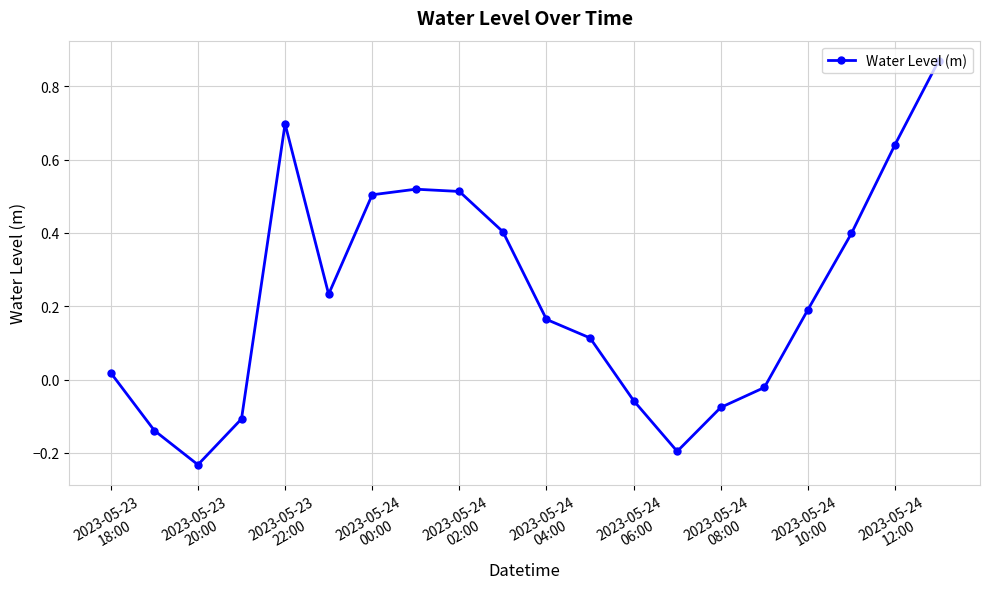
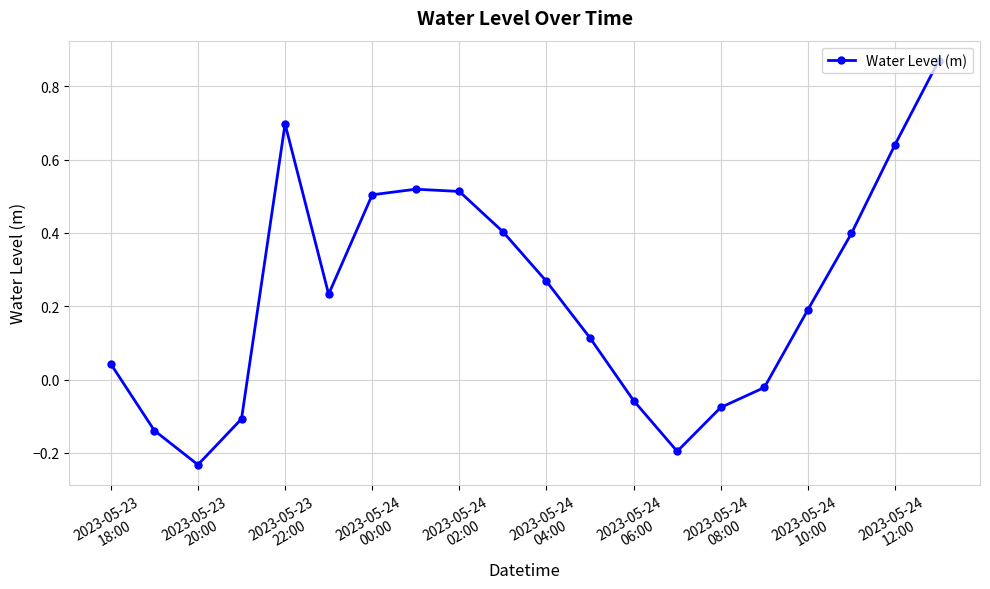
  {
-   "2023-05-23 18:00": 0.02,
+   "2023-05-23 18:00": 0.04,
    "2023-05-23 20:00": -0.23,
    "2023-05-23 22:00": 0.70,
    "2023-05-24 00:00": 0.50,
    "2023-05-24 02:00": 0.51,
-   "2023-05-24 04:00": 0.16,
+   "2023-05-24 04:00": 0.27,
    "2023-05-24 06:00": -0.06,
    "2023-05-24 08:00": -0.08,
    "2023-05-24 10:00": 0.19,
    "2023-05-24 12:00": 0.64
  }
